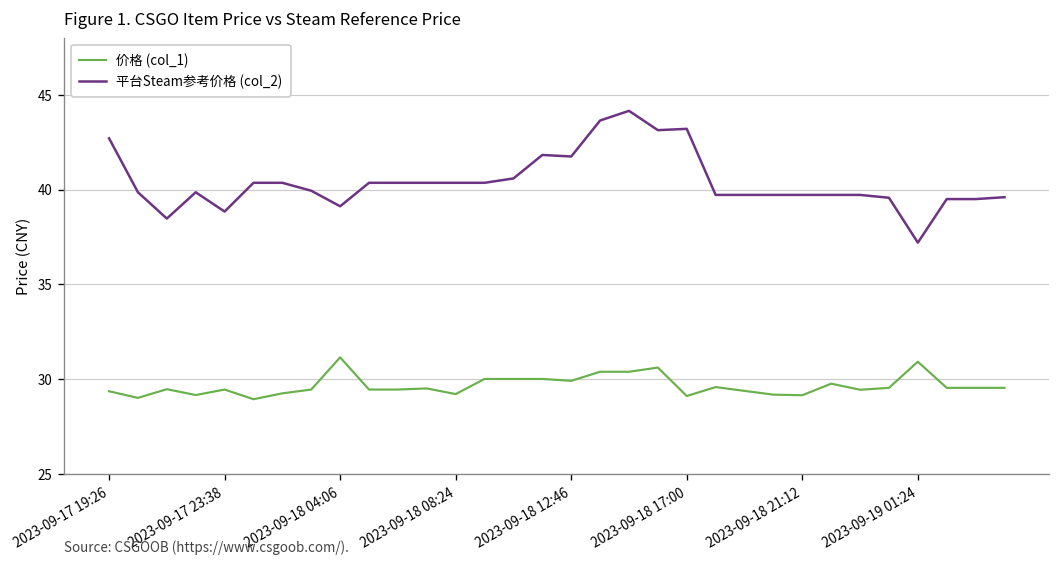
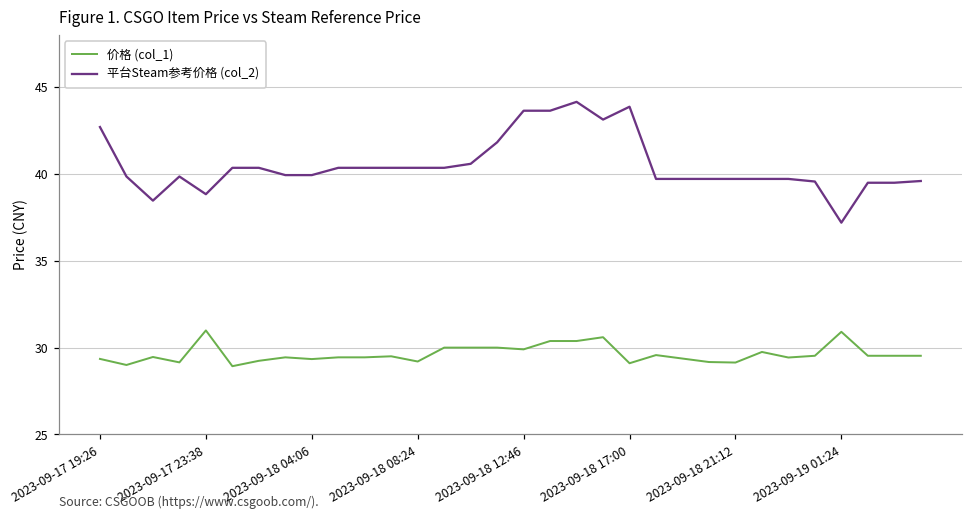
  {
    "价格 (col_1)": {
      "2023-09-17 19:26": 29.4,
-     "2023-09-17 23:38": 29.4,
-     "2023-09-18 04:06": 31.1,
+     "2023-09-17 23:38": 31.0,
+     "2023-09-18 04:06": 29.3,
      "2023-09-18 08:24": 29.2,
      "2023-09-18 12:46": 29.9,
      "2023-09-18 17:00": 29.1,
      "2023-09-18 21:12": 29.1,
      "2023-09-19 01:24": 30.9
    },
    "平台Steam参考价格 (col_2)": {
      "2023-09-17 19:26": 42.7,
      "2023-09-17 23:38": 38.8,
-     "2023-09-18 04:06": 39.1,
+     "2023-09-18 04:06": 39.9,
      "2023-09-18 08:24": 40.4,
-     "2023-09-18 12:46": 41.8,
-     "2023-09-18 17:00": 43.2,
+     "2023-09-18 12:46": 43.7,
+     "2023-09-18 17:00": 43.9,
      "2023-09-18 21:12": 39.7,
      "2023-09-19 01:24": 37.2
    }
  }
